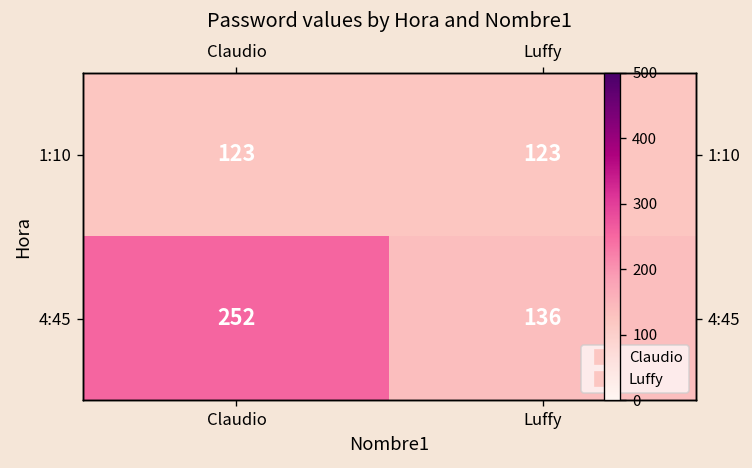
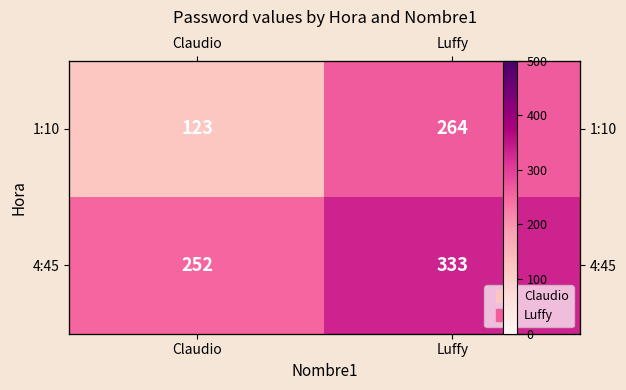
  {
    "1:10": {
      "Claudio": 123,
-     "Luffy": 123
+     "Luffy": 264
    },
    "4:45": {
      "Claudio": 252,
-     "Luffy": 136
+     "Luffy": 333
    }
  }
